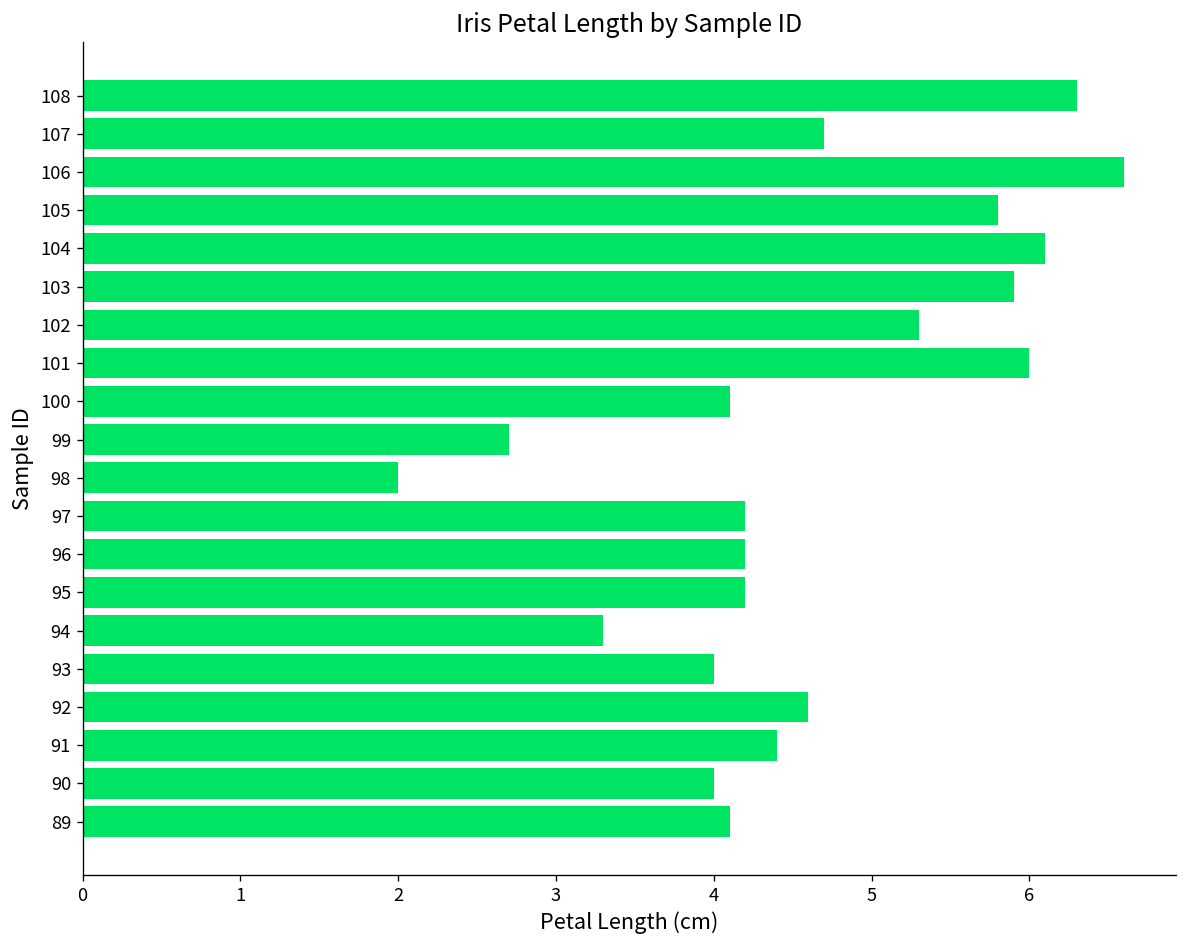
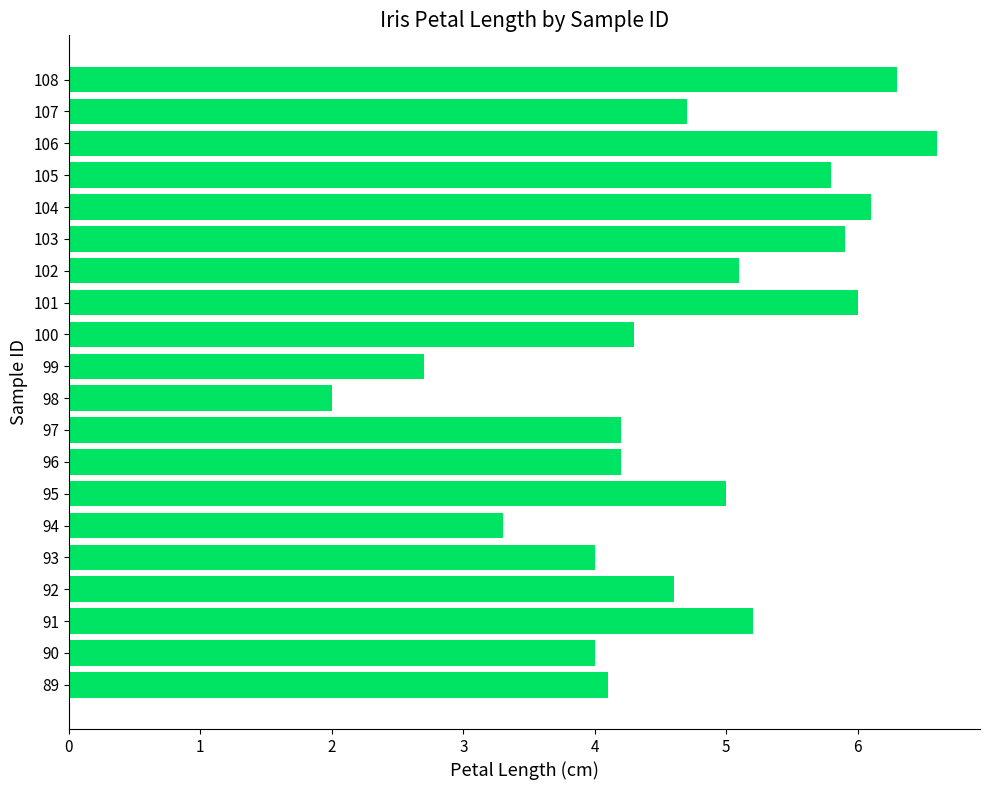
  {
    "108": 6.3,
    "107": 4.7,
    "106": 6.6,
    "105": 5.8,
    "104": 6.1,
    "103": 5.9,
-   "102": 5.3,
+   "102": 5.1,
    "101": 6.0,
-   "100": 4.1,
+   "100": 4.3,
    "99": 2.7,
    "98": 2.0,
    "97": 4.2,
    "96": 4.2,
-   "95": 4.2,
+   "95": 5.0,
    "94": 3.3,
    "93": 4.0,
    "92": 4.6,
-   "91": 4.4,
+   "91": 5.2,
    "90": 4.0,
    "89": 4.1
  }
